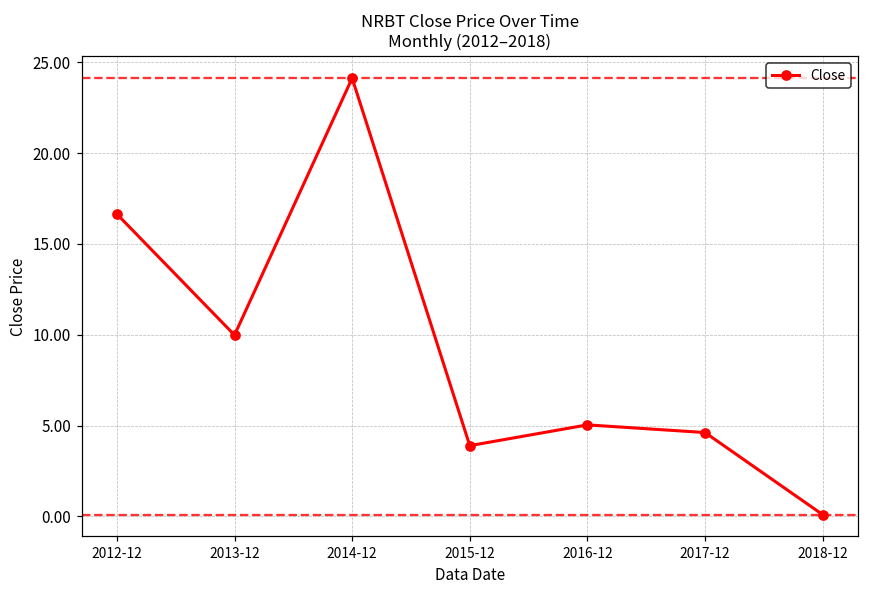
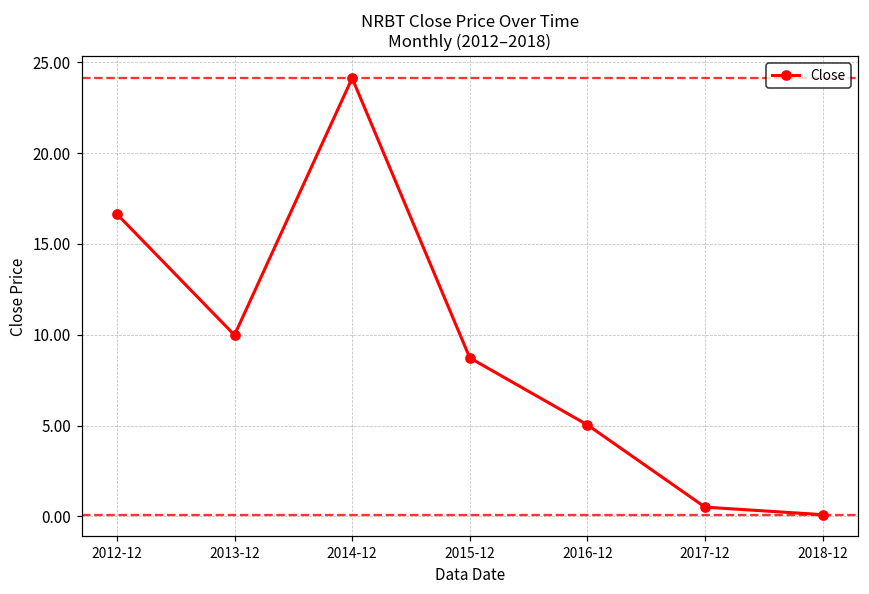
  {
    "2012-12": 16.7,
    "2013-12": 10.0,
    "2014-12": 24.1,
-   "2015-12": 3.9,
+   "2015-12": 8.7,
    "2016-12": 5.0,
-   "2017-12": 4.6,
+   "2017-12": 0.5,
    "2018-12": 0.1
  }
